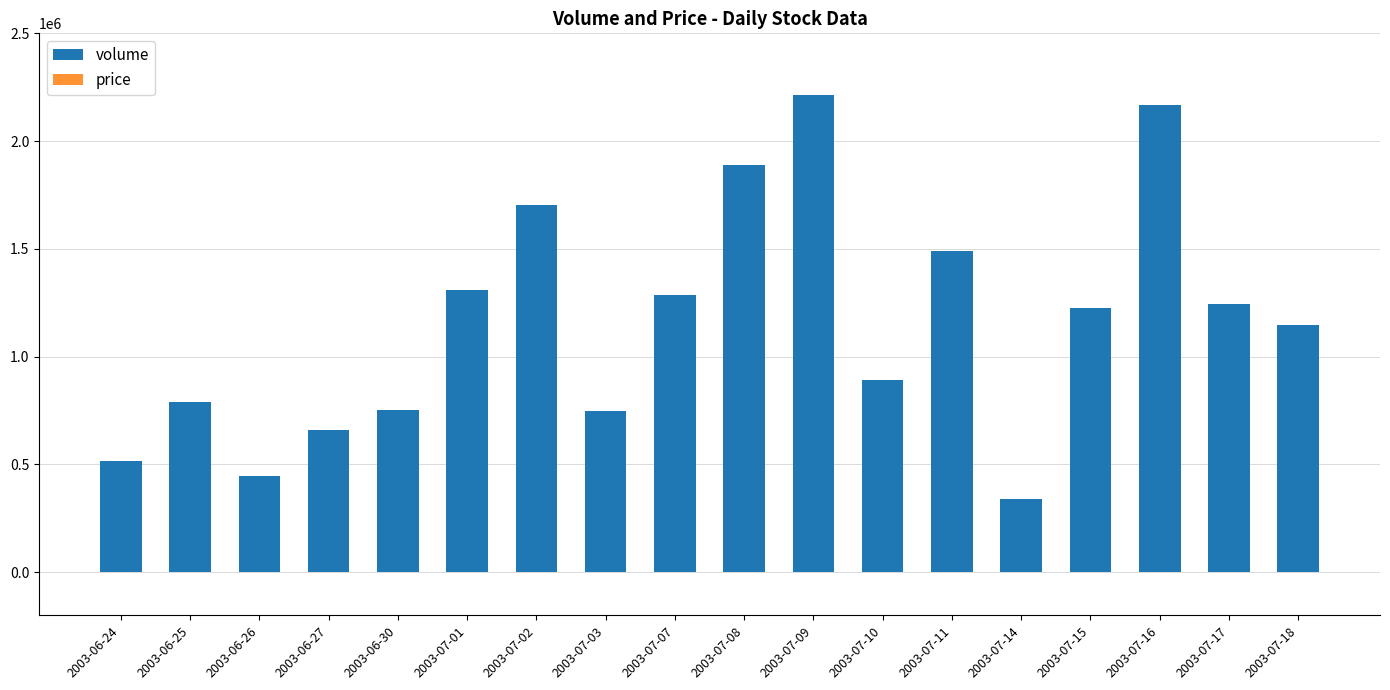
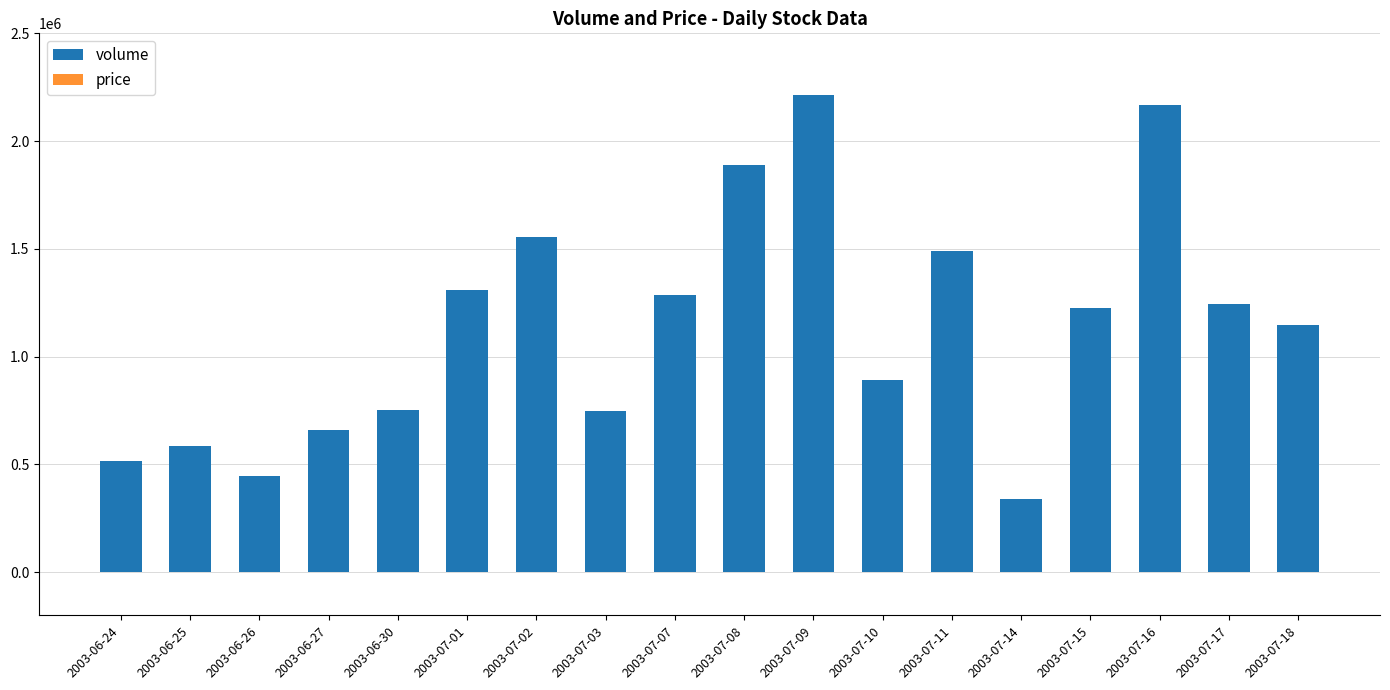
  {
    "volume": {
      "2003-06-24": 510000,
-     "2003-06-25": 790000,
+     "2003-06-25": 590000,
      "2003-06-26": 450000,
      "2003-06-27": 660000,
      "2003-06-30": 750000,
      "2003-07-01": 1310000,
-     "2003-07-02": 1700000,
+     "2003-07-02": 1560000,
      "2003-07-03": 750000,
      "2003-07-07": 1280000,
      "2003-07-08": 1890000,
      "2003-07-09": 2210000,
      "2003-07-10": 890000,
      "2003-07-11": 1490000,
      "2003-07-14": 340000,
      "2003-07-15": 1230000,
      "2003-07-16": 2170000,
      "2003-07-17": 1250000,
      "2003-07-18": 1150000
    }
  }
